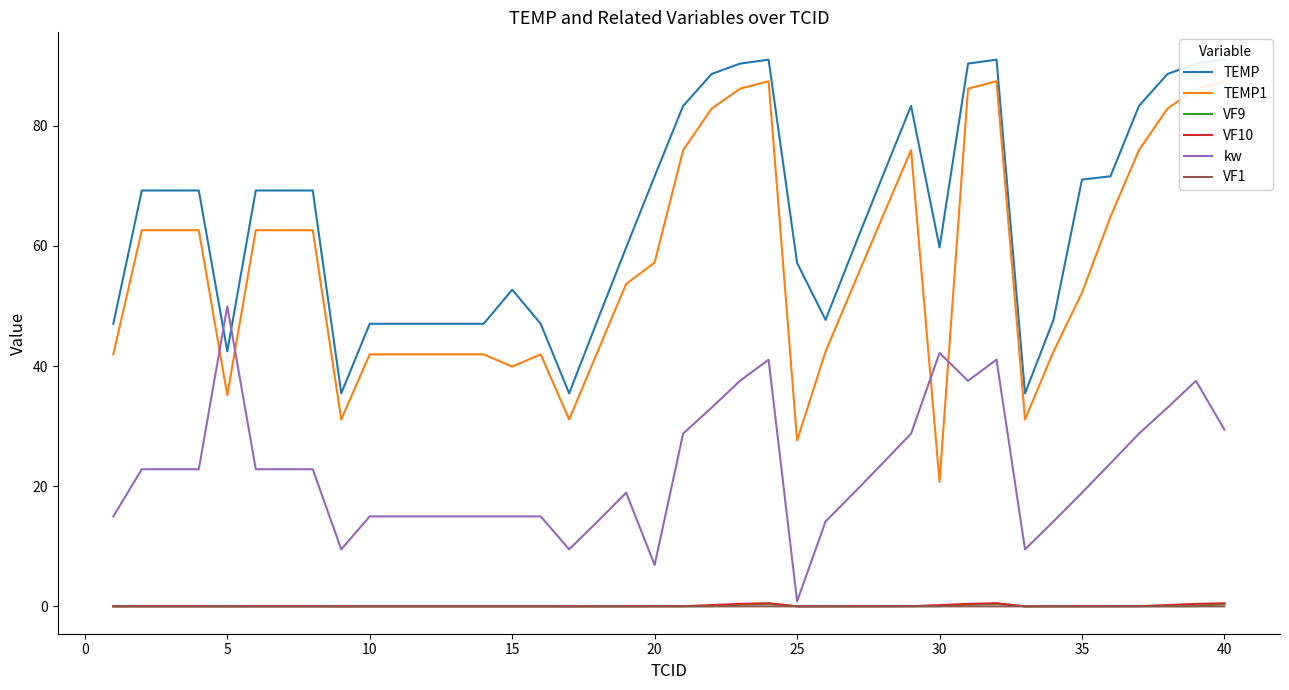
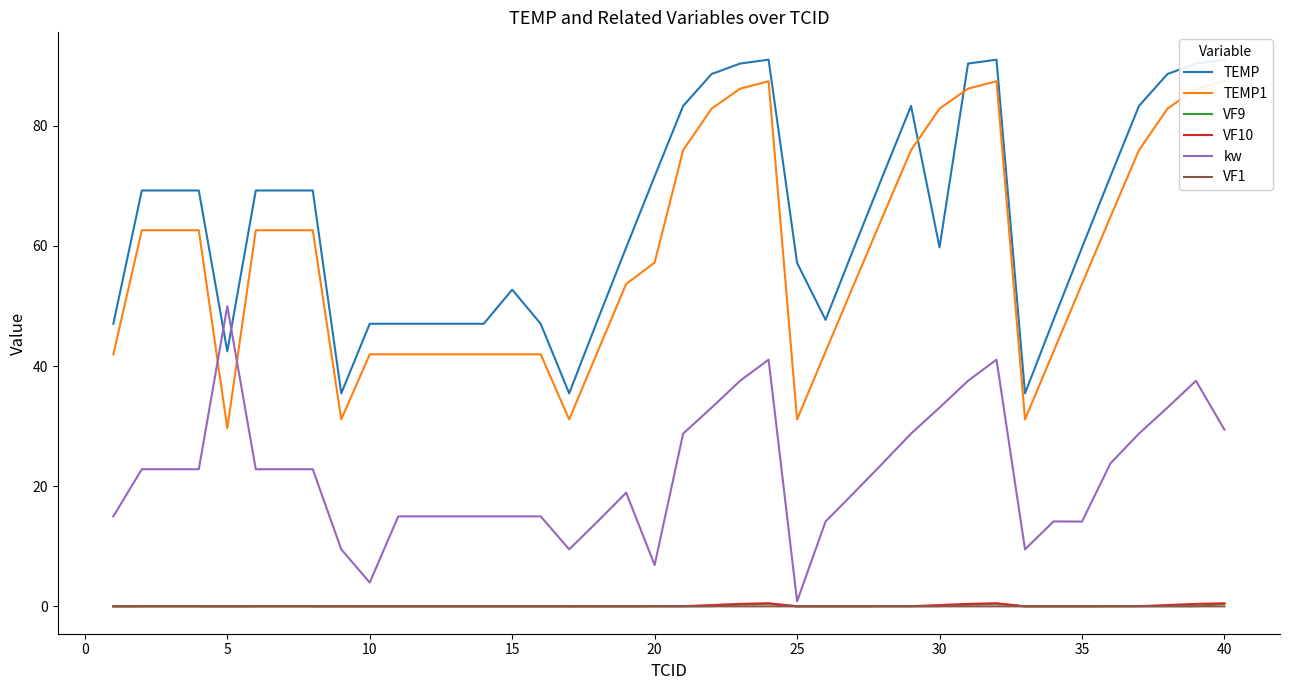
  {
    "TEMP": {
      "5": 42,
      "10": 47,
      "15": 53,
      "20": 72,
      "25": 57,
      "30": 60,
-     "35": 71
+     "35": 60
    },
    "TEMP1": {
-     "5": 35,
+     "5": 30,
      "10": 42,
-     "15": 40,
+     "15": 42,
      "20": 57,
-     "25": 28,
-     "30": 21,
-     "35": 52
+     "25": 31,
+     "30": 83,
+     "35": 54
    },
    "kw": {
      "5": 50,
-     "10": 15,
+     "10": 4,
      "15": 15,
      "20": 7,
      "25": 1,
-     "30": 42,
-     "35": 19,
+     "30": 33,
+     "35": 14,
      "40": 29
    },
    "VF1": {
      "40": 0
    }
  }
